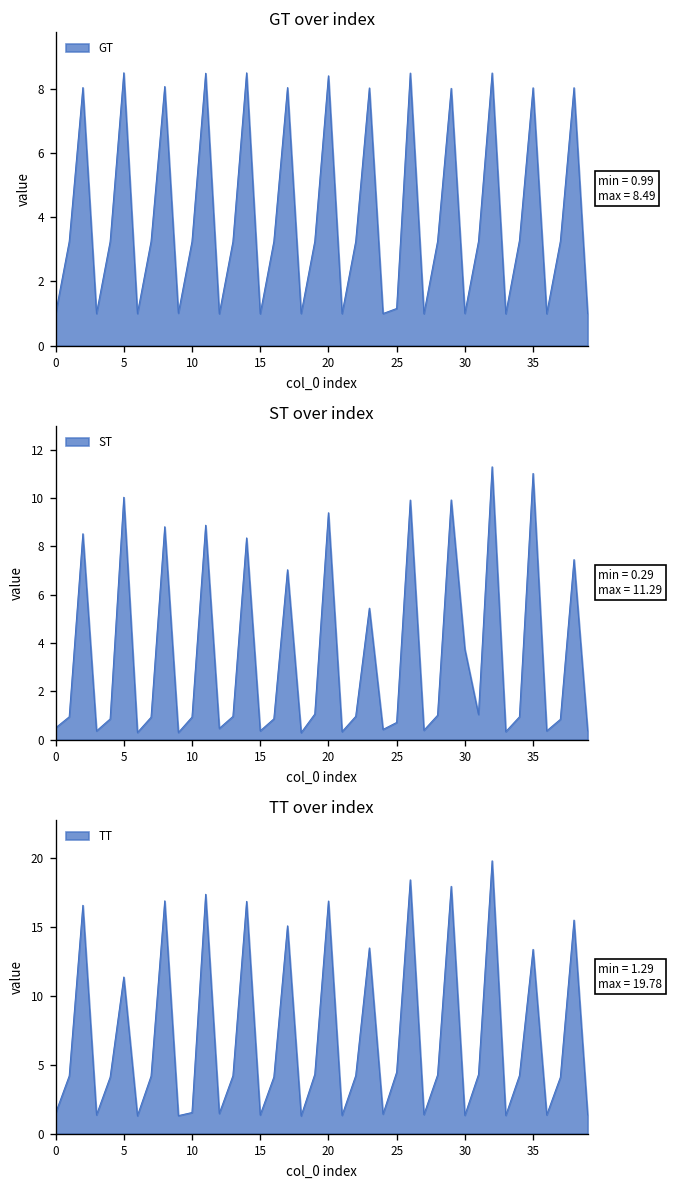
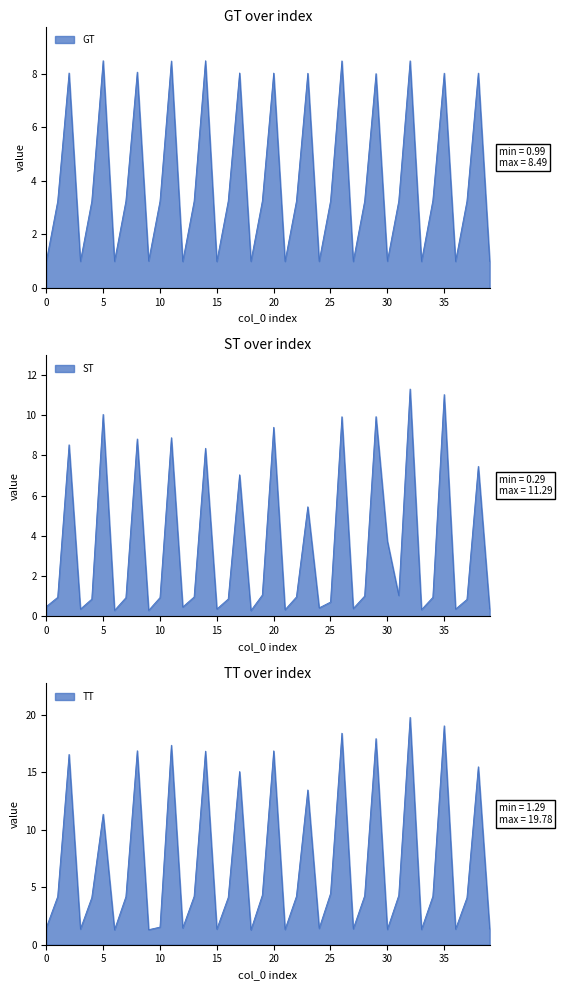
  {
    "GT over index": {
      "0": 1.0,
      "5": 8.5,
      "10": 3.2,
      "15": 1.0,
-     "20": 8.4,
-     "25": 1.2,
+     "20": 8.0,
+     "25": 3.2,
      "30": 1.0,
      "35": 8.0
    },
    "ST over index": {
      "0": 0.5,
      "5": 10.0,
      "10": 0.9,
      "15": 0.4,
      "20": 9.4,
      "25": 0.7,
      "30": 3.7,
      "35": 11.0
    },
    "TT over index": {
      "0": 1.5,
      "5": 11.4,
      "10": 1.5,
      "15": 1.4,
      "20": 16.9,
      "25": 4.5,
      "30": 1.3,
-     "35": 13.4
+     "35": 19.0
    }
  }
